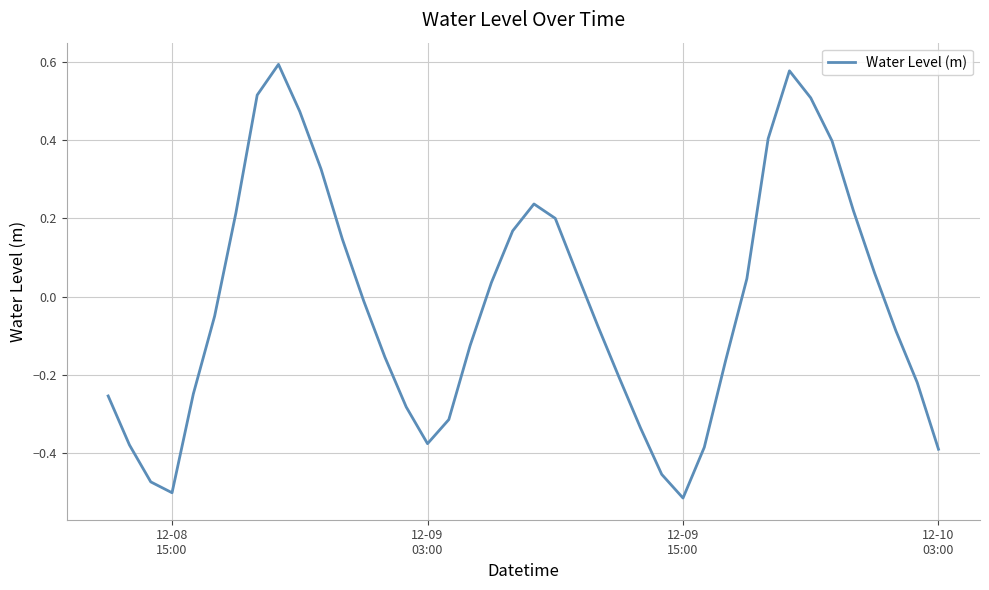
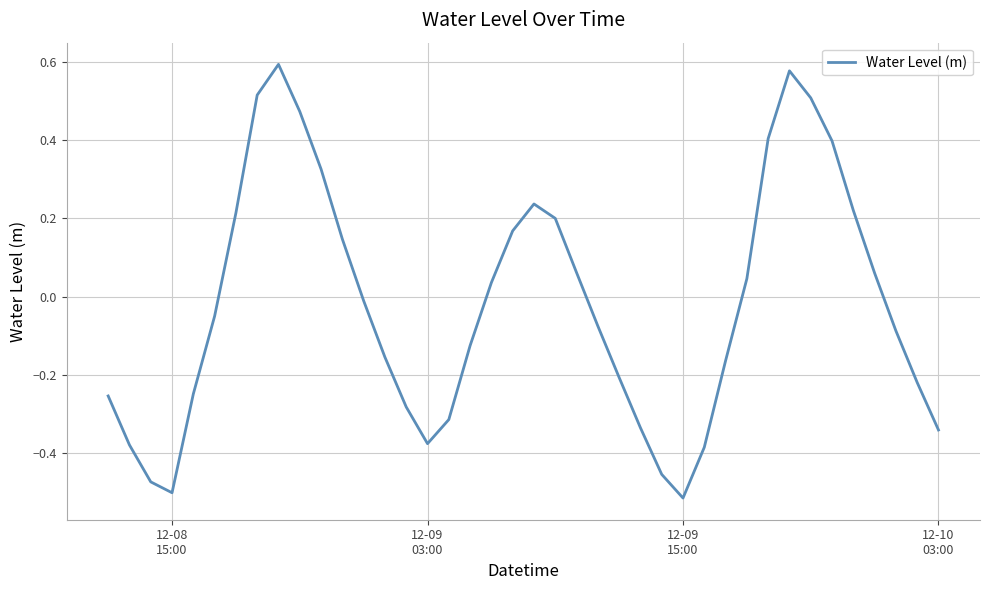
  {
    "12-08 15:00": -0.50,
    "12-09 03:00": -0.38,
    "12-09 15:00": -0.52,
-   "12-10 03:00": -0.39
+   "12-10 03:00": -0.34
  }
